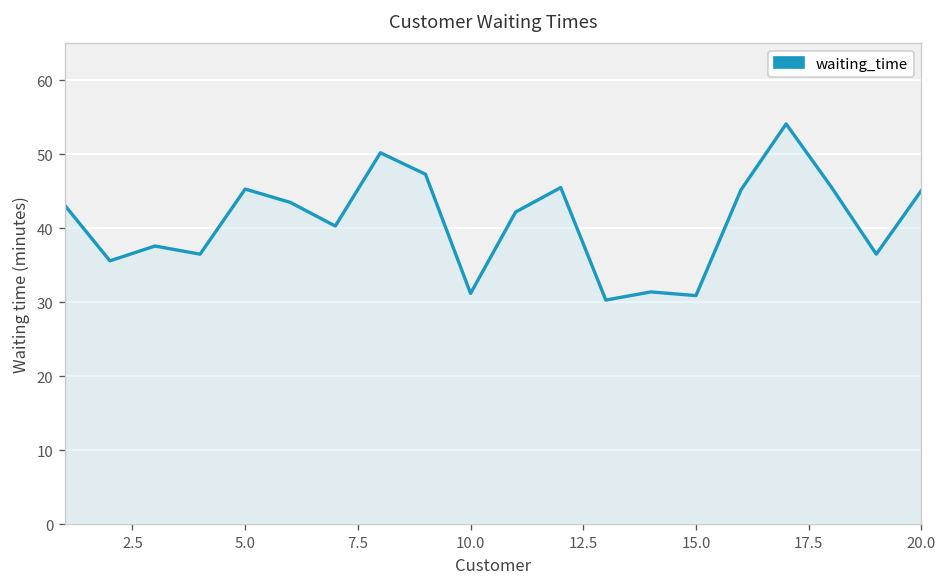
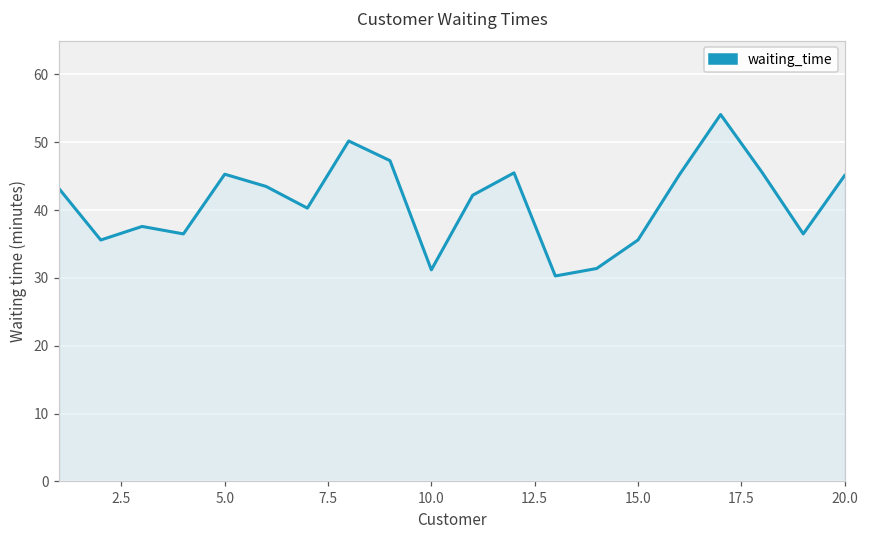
  {
    "5.0": 45,
    "10.0": 31,
-   "15.0": 31,
+   "15.0": 36,
    "20.0": 45
  }
